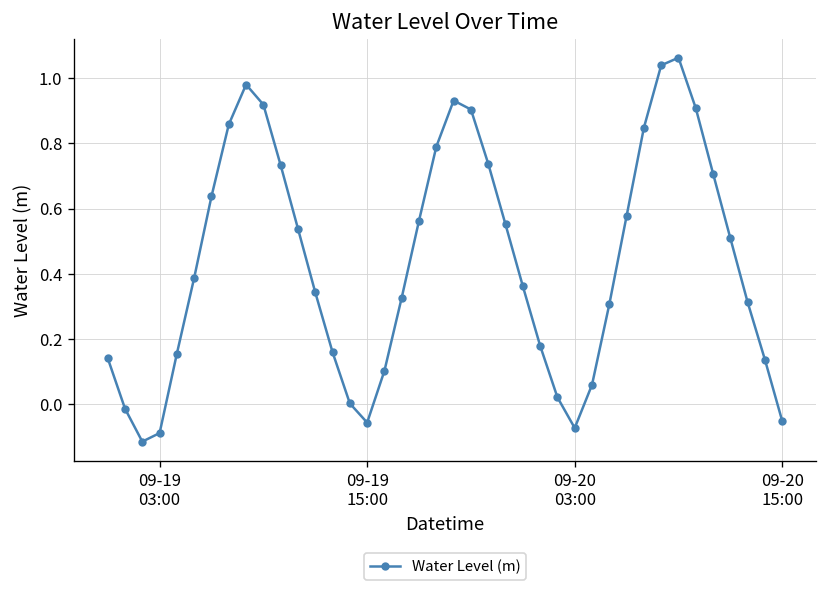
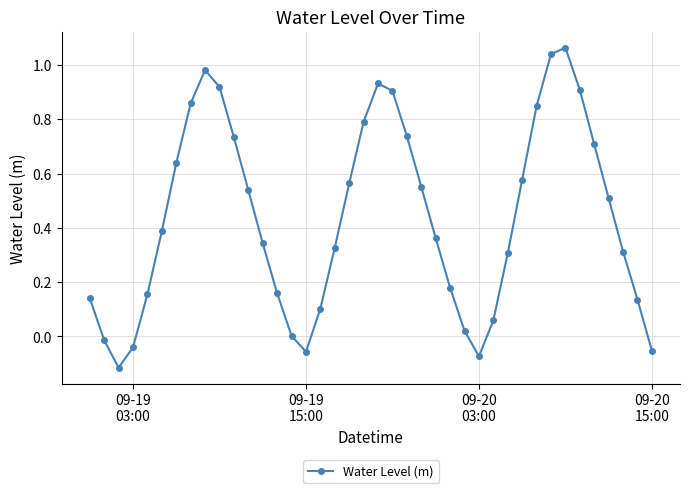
  {
-   "09-19 03:00": -0.09,
+   "09-19 03:00": -0.04,
    "09-19 15:00": -0.06,
    "09-20 03:00": -0.07,
    "09-20 15:00": -0.05
  }
